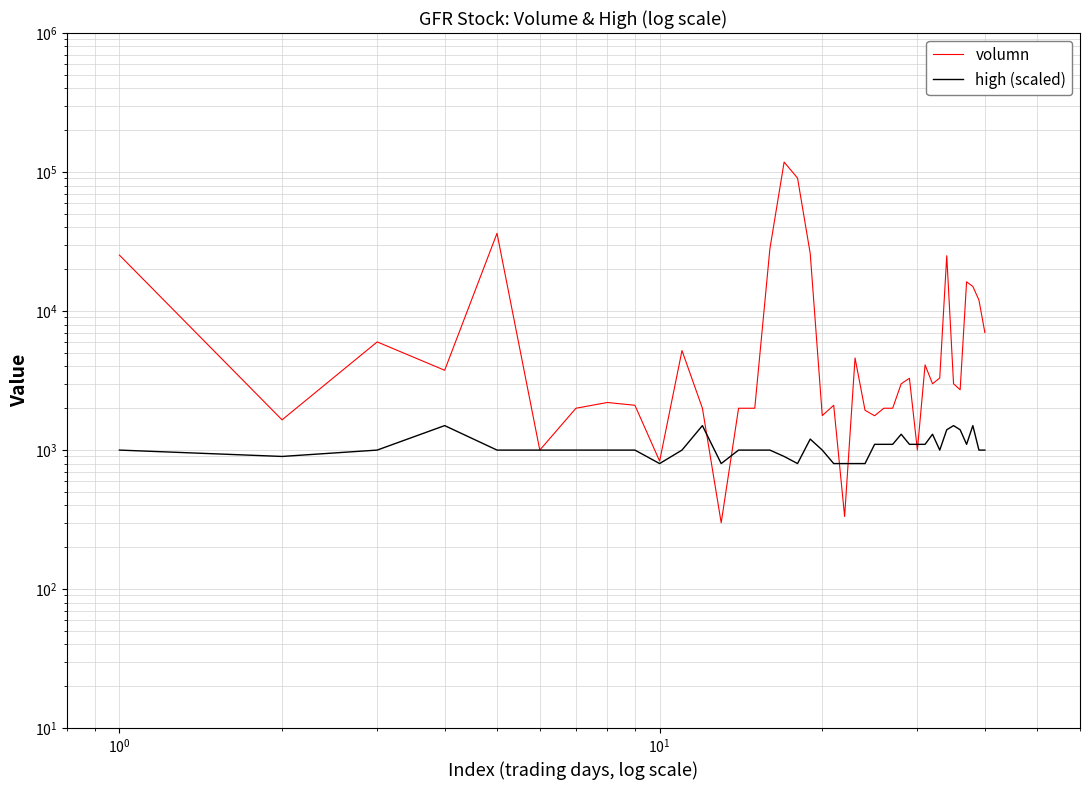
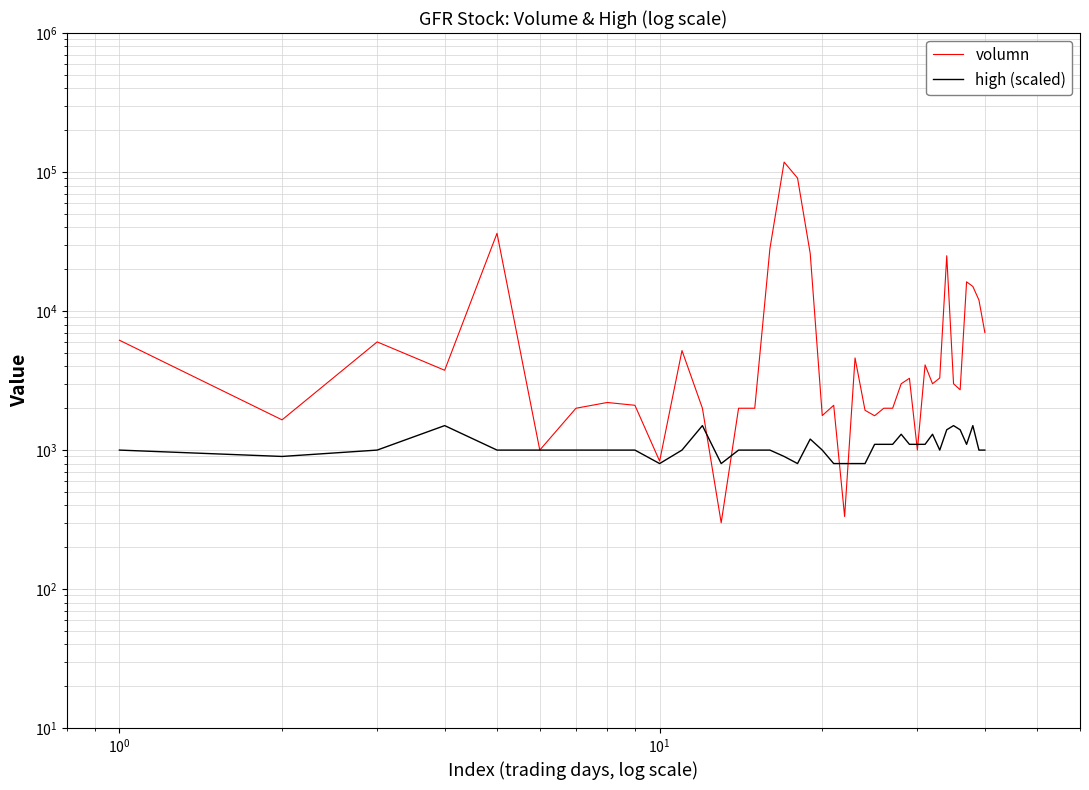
  {
    "volumn": {
-     "10^0": 25000
+     "10^0": 6000
    },
    "high (scaled)": {
      "10^0": 1000
    }
  }
